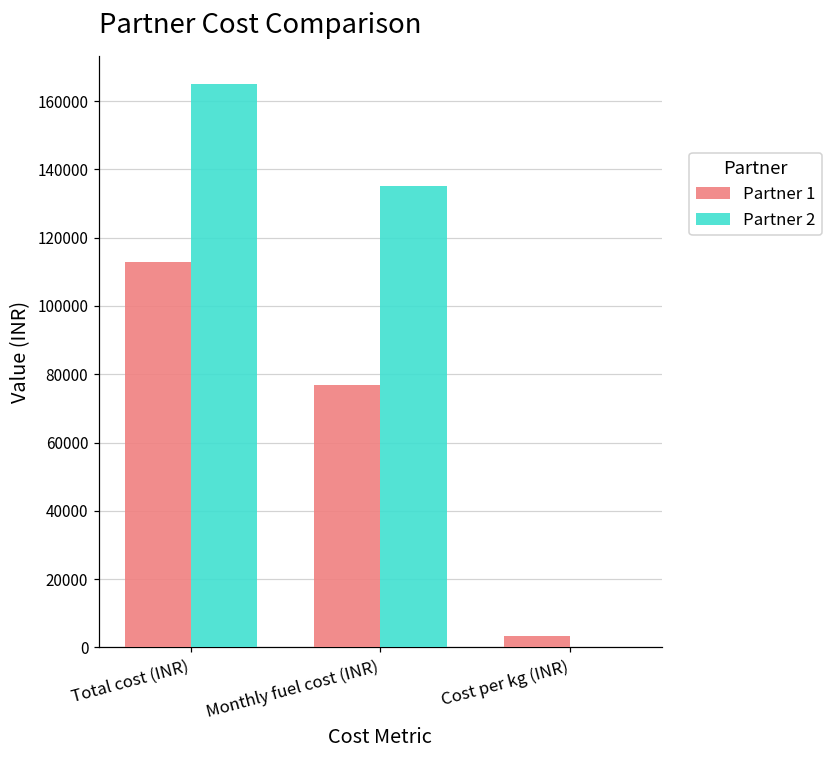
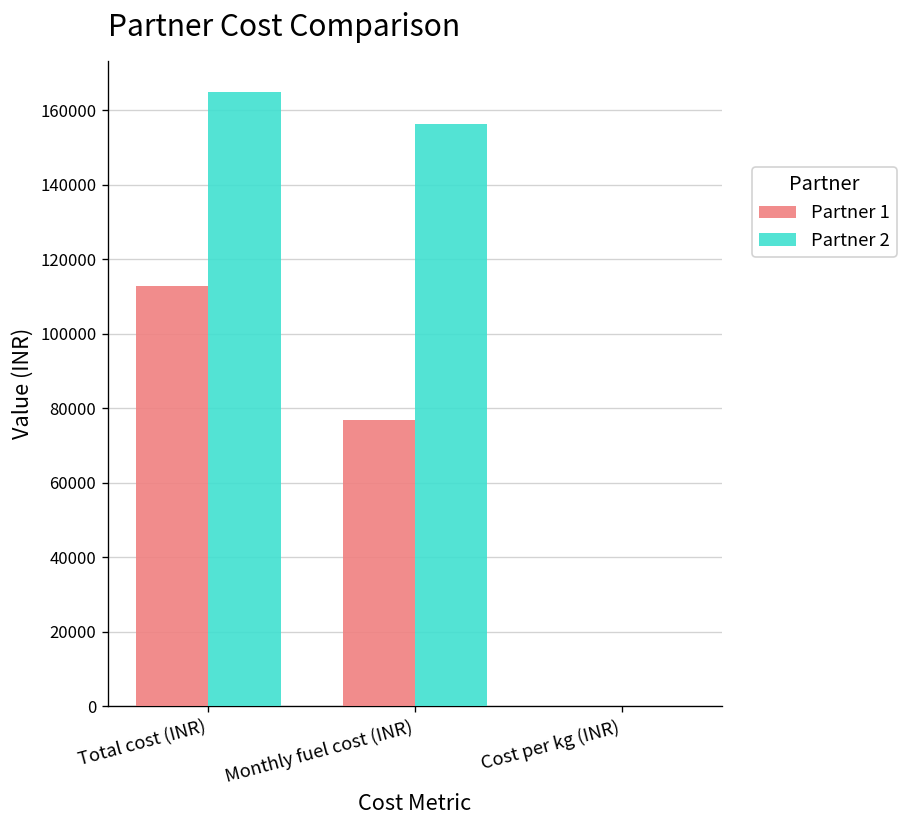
  {
    "Partner 1": {
      "Total cost (INR)": 113000,
      "Monthly fuel cost (INR)": 77000,
-     "Cost per kg (INR)": 3000
+     "Cost per kg (INR)": 0
    },
    "Partner 2": {
      "Total cost (INR)": 165000,
-     "Monthly fuel cost (INR)": 135000
+     "Monthly fuel cost (INR)": 156000
    }
  }
